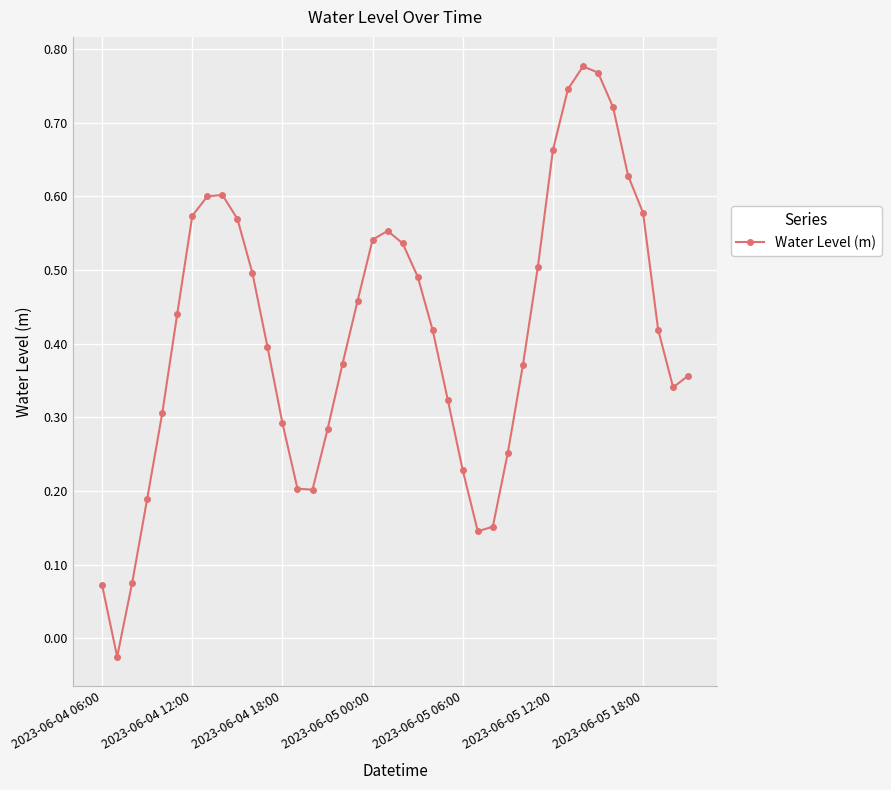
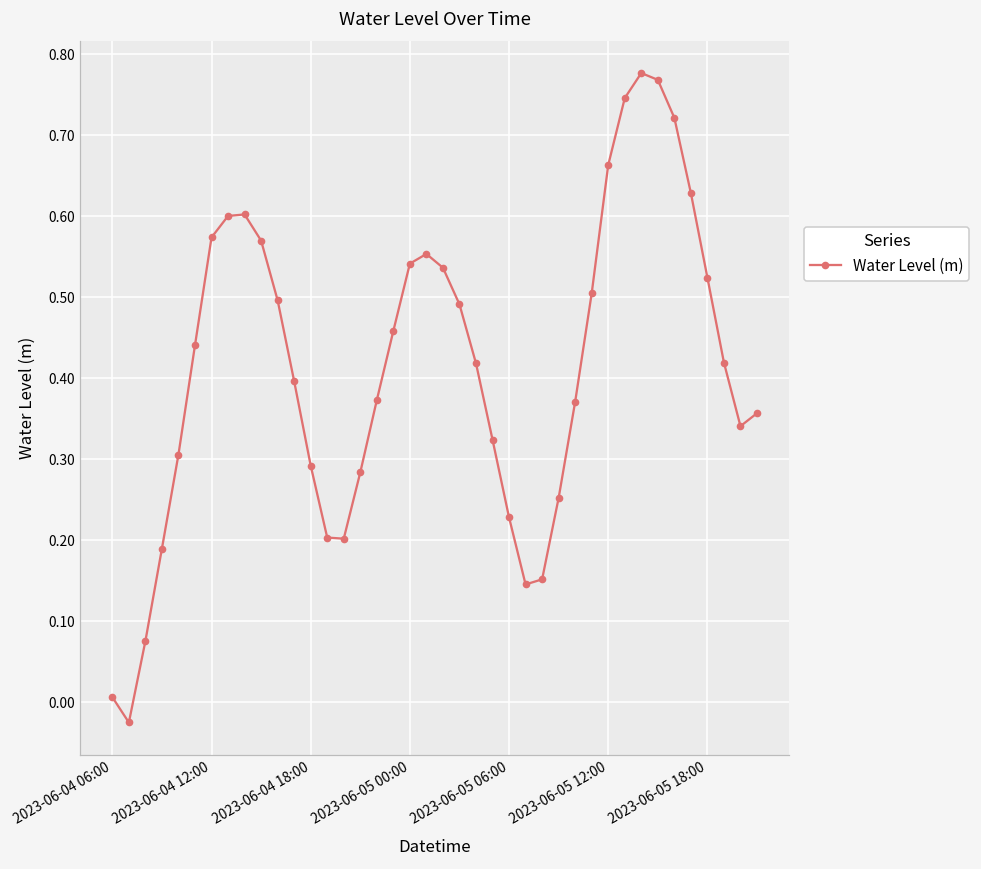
  {
-   "2023-06-04 06:00": 0.07,
+   "2023-06-04 06:00": 0.01,
    "2023-06-04 12:00": 0.57,
    "2023-06-04 18:00": 0.29,
    "2023-06-05 00:00": 0.54,
    "2023-06-05 06:00": 0.23,
    "2023-06-05 12:00": 0.66,
-   "2023-06-05 18:00": 0.58
+   "2023-06-05 18:00": 0.52
  }
